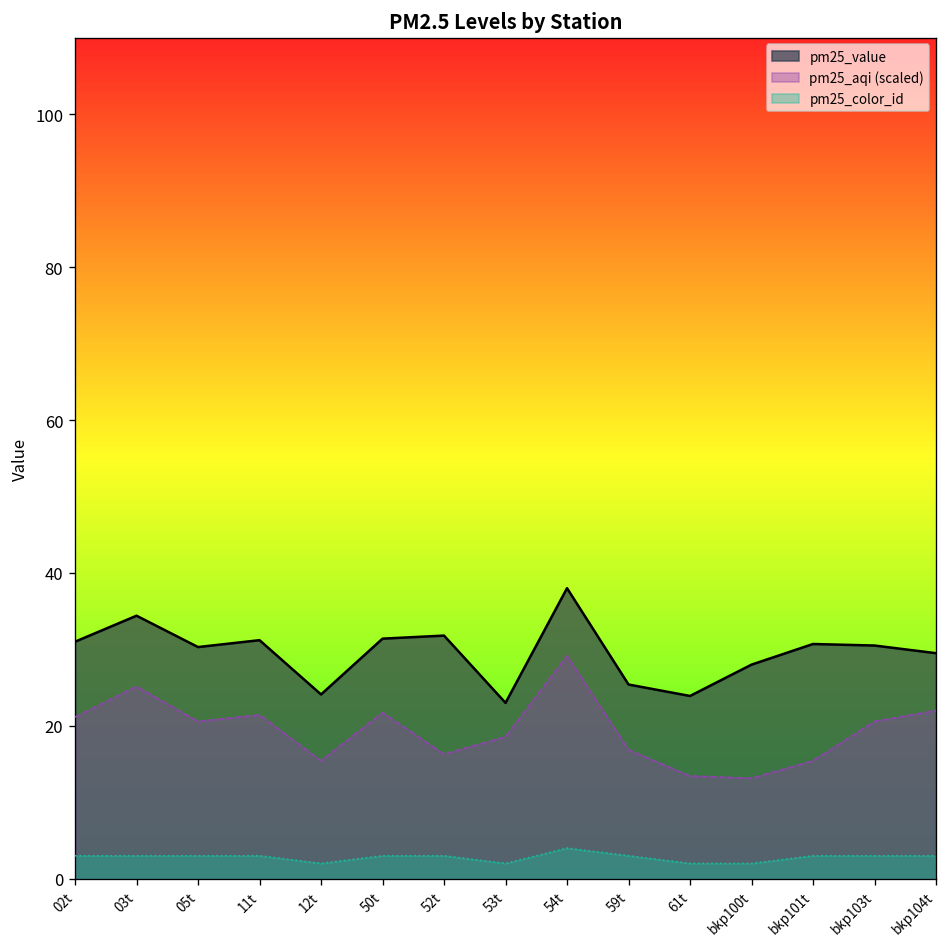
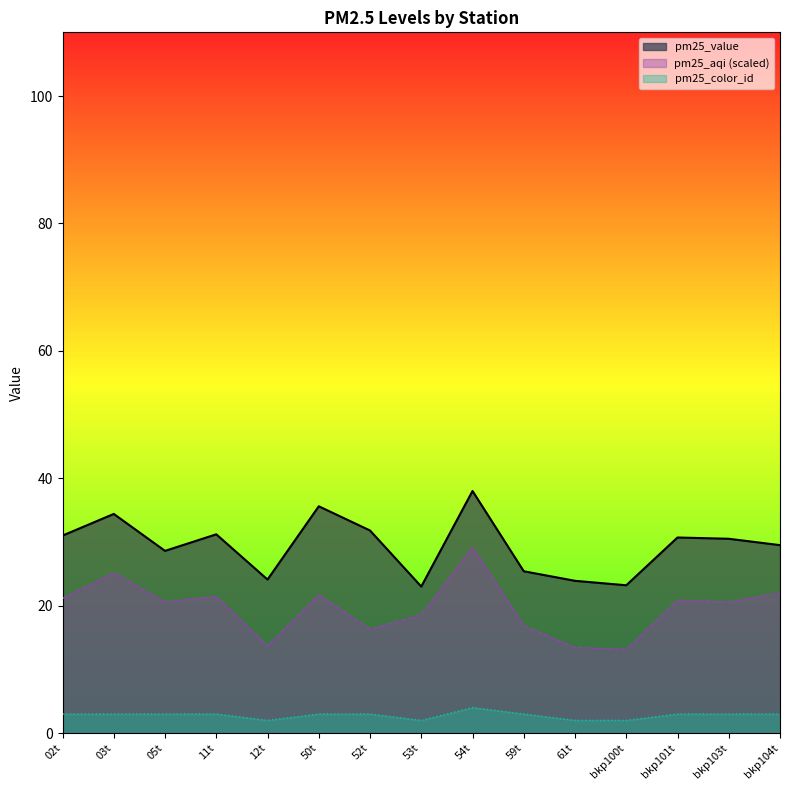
  {
    "pm25_value": {
      "02t": 31,
      "03t": 34,
-     "05t": 30,
+     "05t": 29,
      "11t": 31,
      "12t": 24,
-     "50t": 31,
+     "50t": 36,
      "52t": 32,
      "53t": 23,
      "54t": 38,
      "59t": 25,
      "61t": 24,
-     "bkp100t": 28,
+     "bkp100t": 23,
      "bkp101t": 31,
      "bkp103t": 31,
      "bkp104t": 30
    },
    "pm25_aqi (scaled)": {
      "02t": 21,
      "03t": 25,
      "05t": 21,
      "11t": 21,
-     "12t": 15,
+     "12t": 14,
      "50t": 22,
      "52t": 16,
      "53t": 19,
      "54t": 29,
      "59t": 17,
      "61t": 13,
      "bkp100t": 13,
-     "bkp101t": 15,
+     "bkp101t": 21,
      "bkp103t": 21,
      "bkp104t": 22
    },
    "pm25_color_id": {
      "02t": 3,
      "03t": 3,
      "05t": 3,
      "11t": 3,
      "12t": 2,
      "50t": 3,
      "52t": 3,
      "53t": 2,
      "54t": 4,
      "59t": 3,
      "61t": 2,
      "bkp100t": 2,
      "bkp101t": 3,
      "bkp103t": 3,
      "bkp104t": 3
    }
  }
